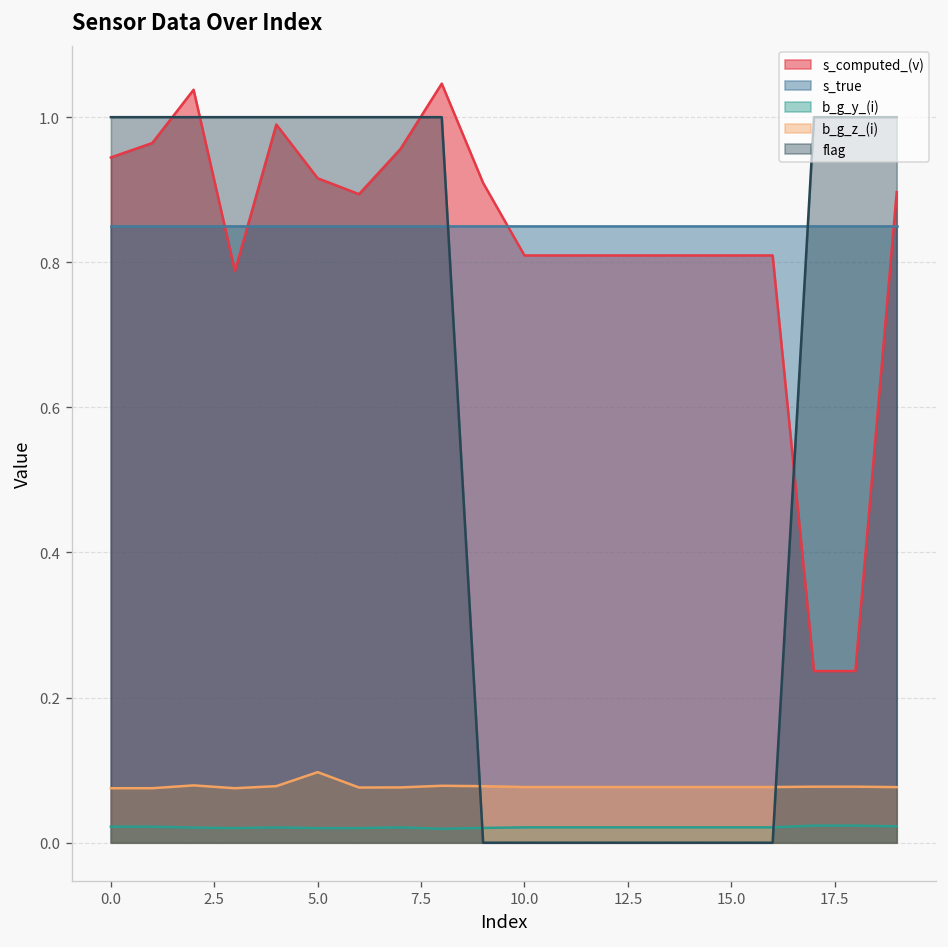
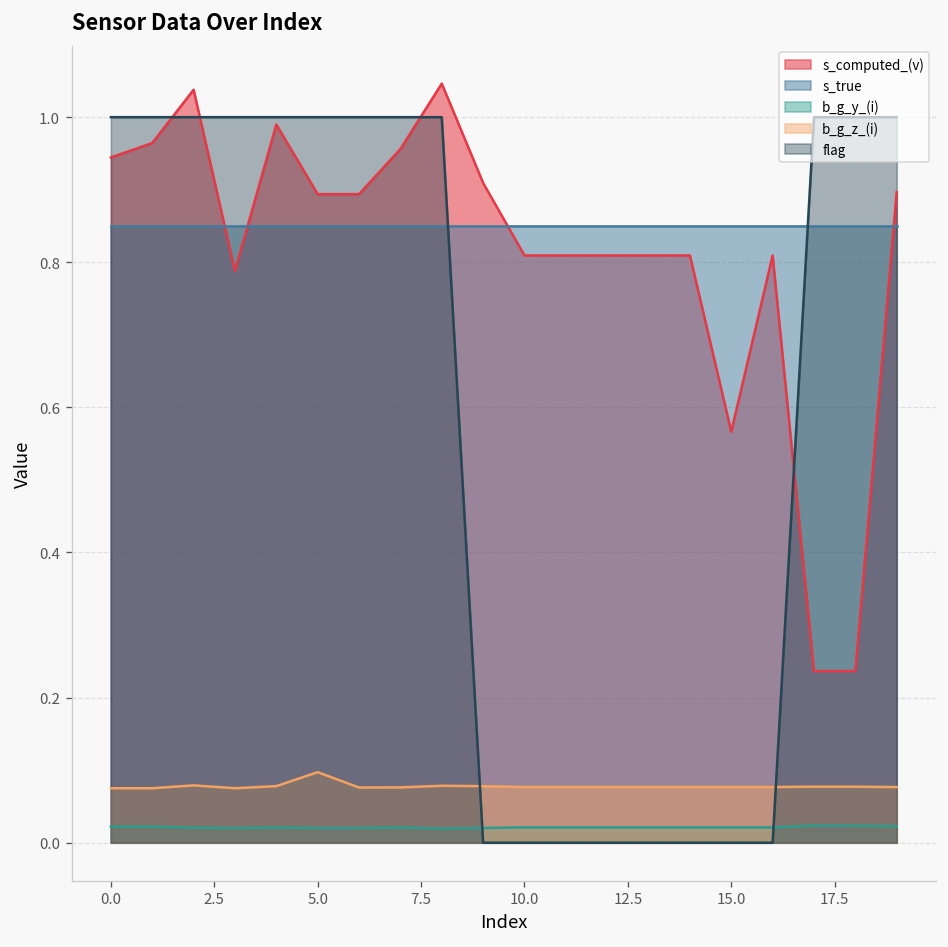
  {
    "s_computed_(v)": {
      "0.0": 0.94,
-     "5.0": 0.92,
+     "5.0": 0.89,
      "10.0": 0.81,
-     "15.0": 0.81
+     "15.0": 0.57
    },
    "b_g_z_(i)": {
      "0.0": 0.08,
      "5.0": 0.10,
      "10.0": 0.08,
      "15.0": 0.08
    }
  }
